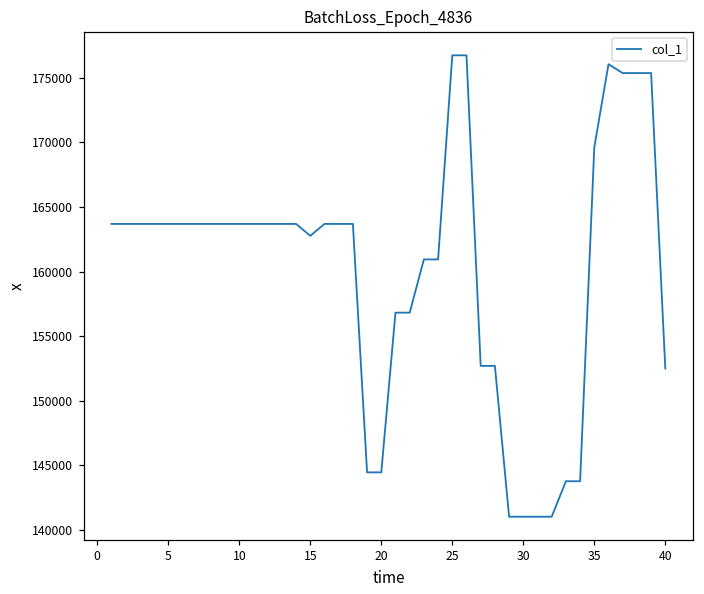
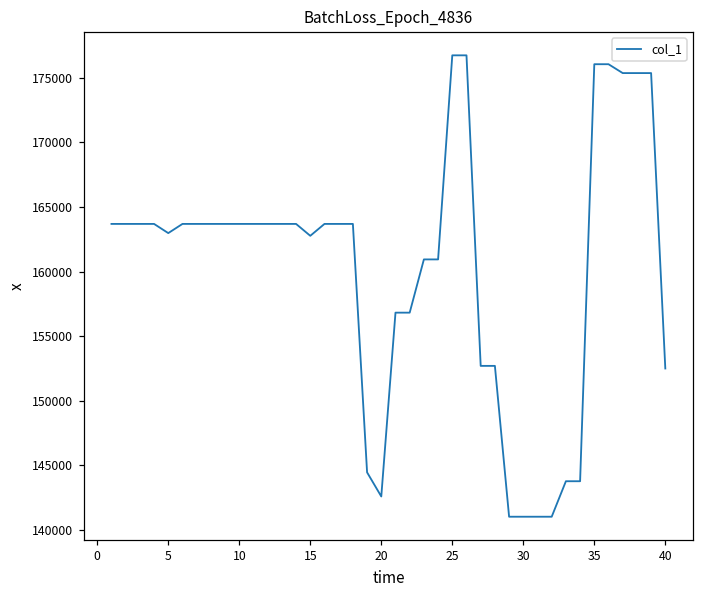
  {
-   "5": 163700,
+   "5": 163000,
    "10": 163700,
    "15": 162800,
-   "20": 144500,
+   "20": 142600,
    "25": 176700,
    "30": 141000,
-   "35": 169600,
+   "35": 176100,
    "40": 152500
  }
